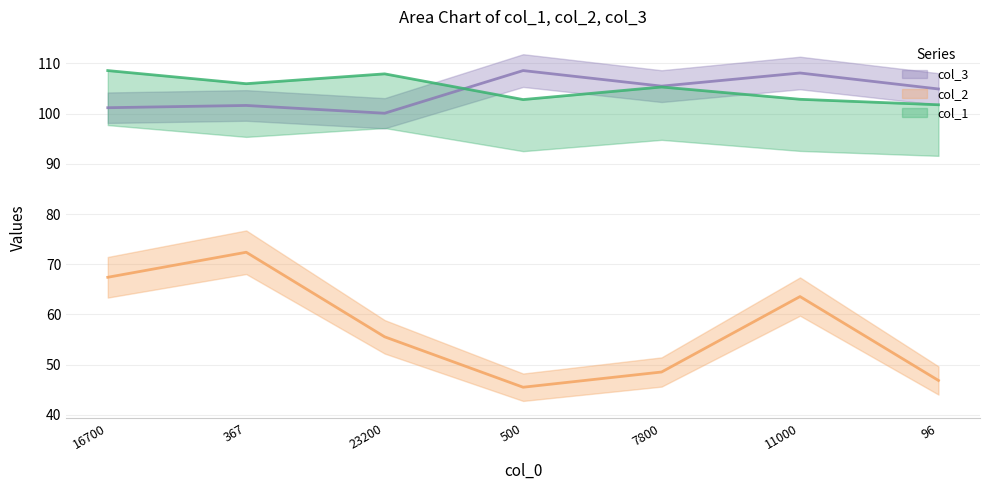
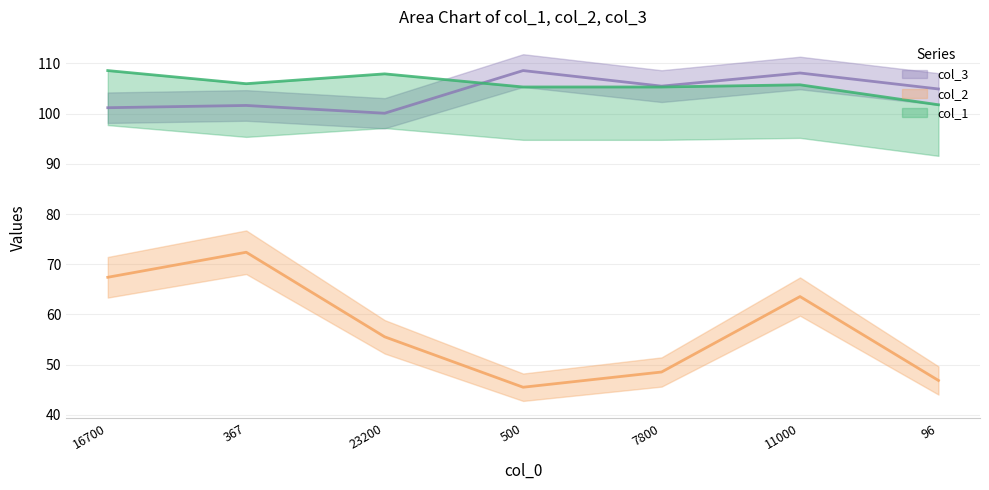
  {
    "col_1": {
      "16700": 109,
      "367": 106,
      "23200": 108,
-     "500": 103,
-     "11000": 103,
+     "500": 105,
+     "11000": 106,
      "96": 102
    }
  }
